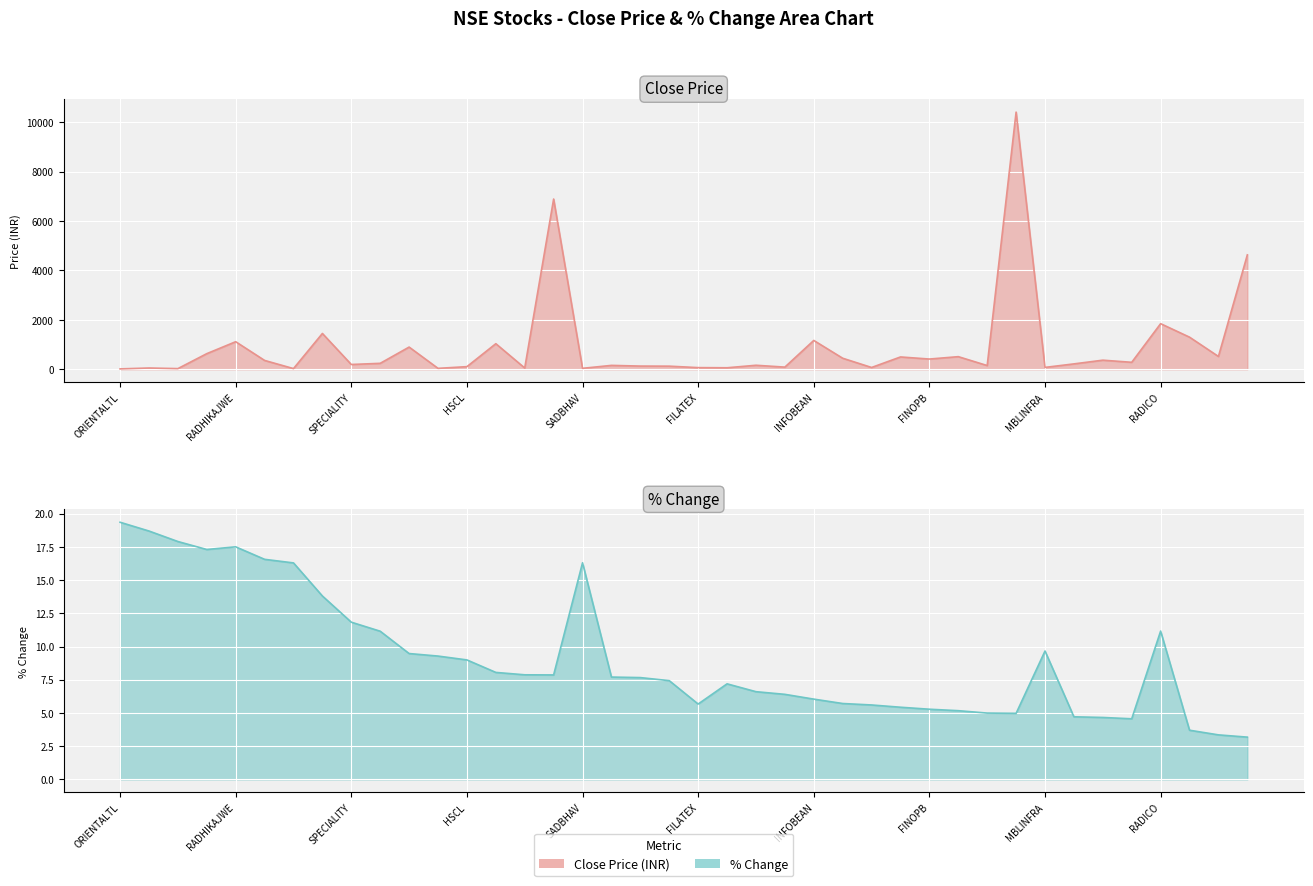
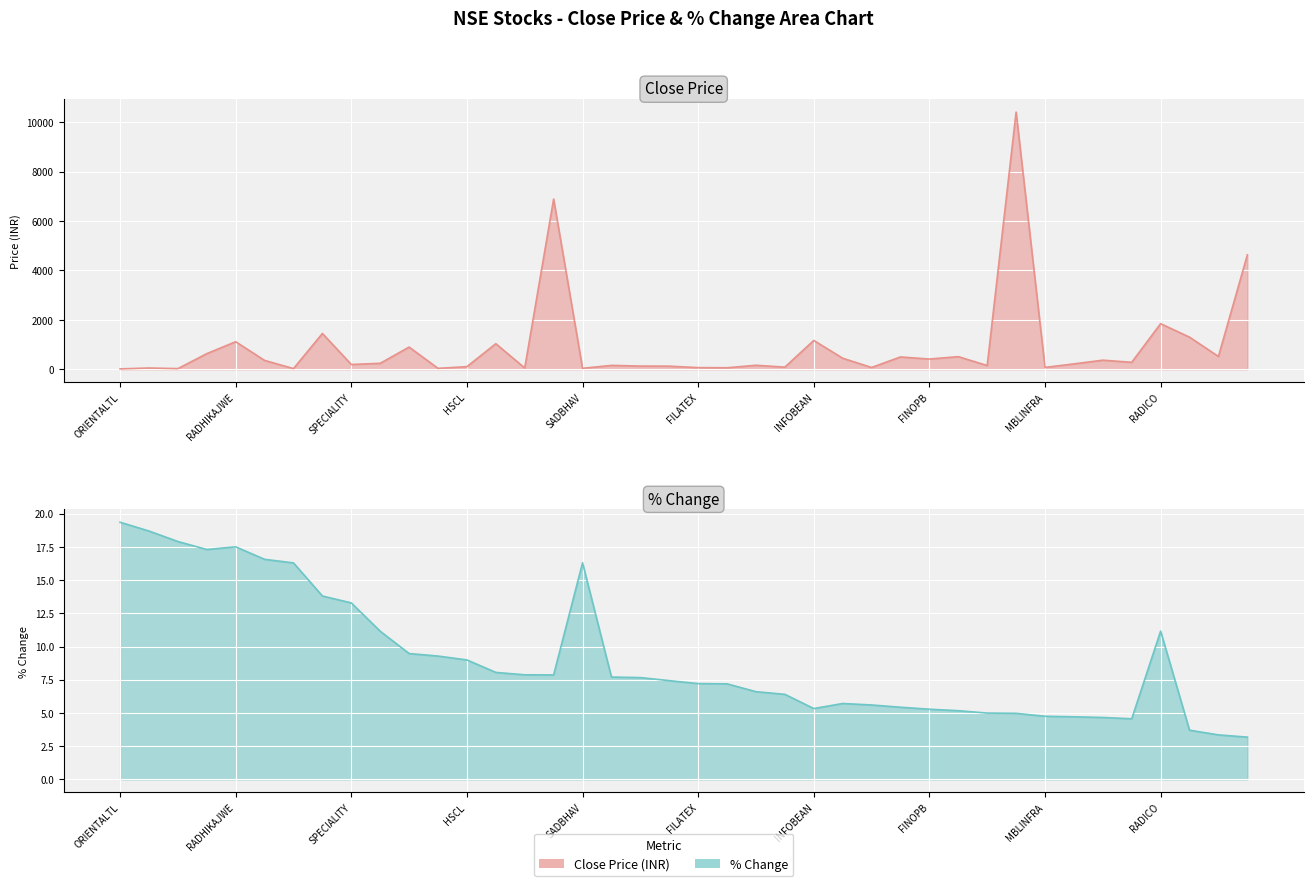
  {
    "Close Price": {
      "ORIENTALTL": 0,
      "RADHIKAJWE": 1100,
      "SPECIALITY": 200,
      "HSCL": 100,
      "SADBHAV": 0,
      "FILATEX": 100,
      "INFOBEAN": 1200,
      "FINOPB": 400,
      "MBLINFRA": 100,
      "RADICO": 1800
    },
    "% Change": {
      "ORIENTALTL": 19.4,
      "RADHIKAJWE": 17.5,
-     "SPECIALITY": 11.8,
+     "SPECIALITY": 13.3,
      "HSCL": 9.0,
      "SADBHAV": 16.3,
-     "FILATEX": 5.7,
-     "INFOBEAN": 6.0,
+     "FILATEX": 7.2,
+     "INFOBEAN": 5.3,
      "FINOPB": 5.3,
-     "MBLINFRA": 9.7,
+     "MBLINFRA": 4.8,
      "RADICO": 11.2
    }
  }
